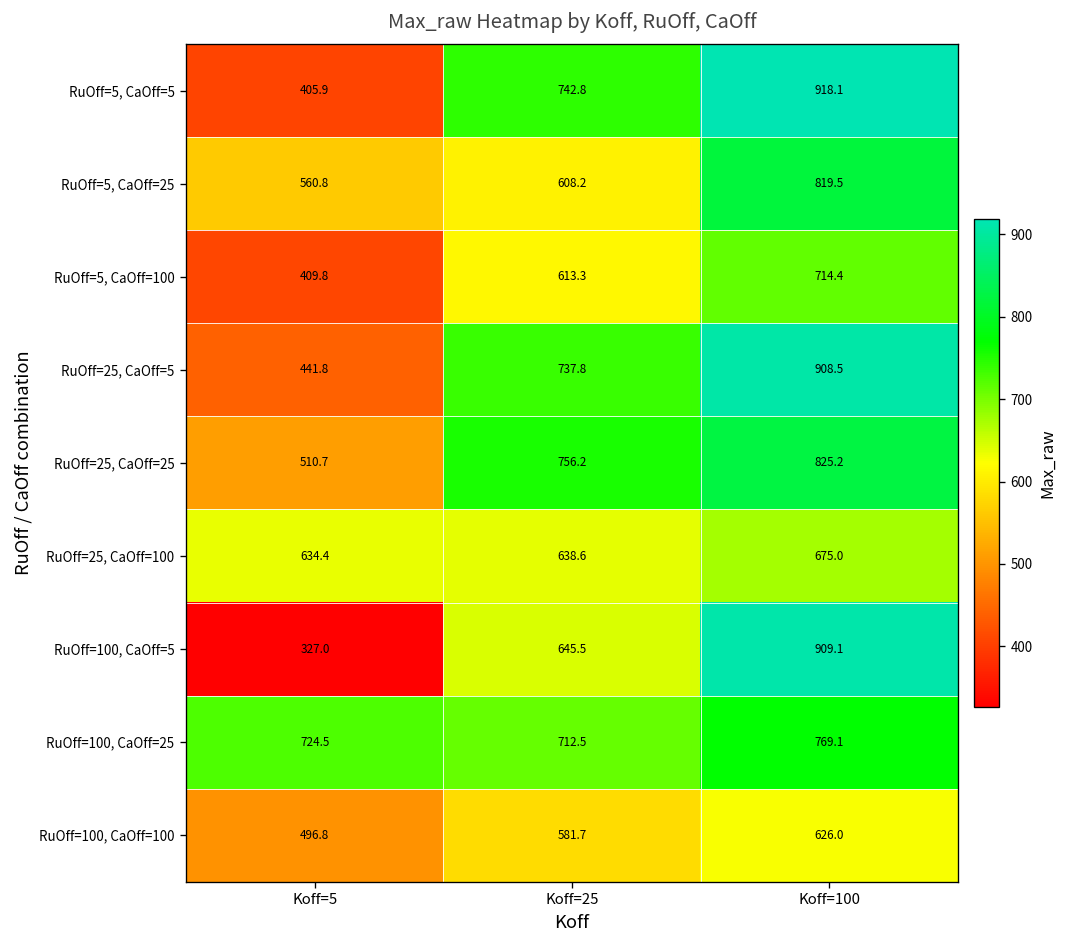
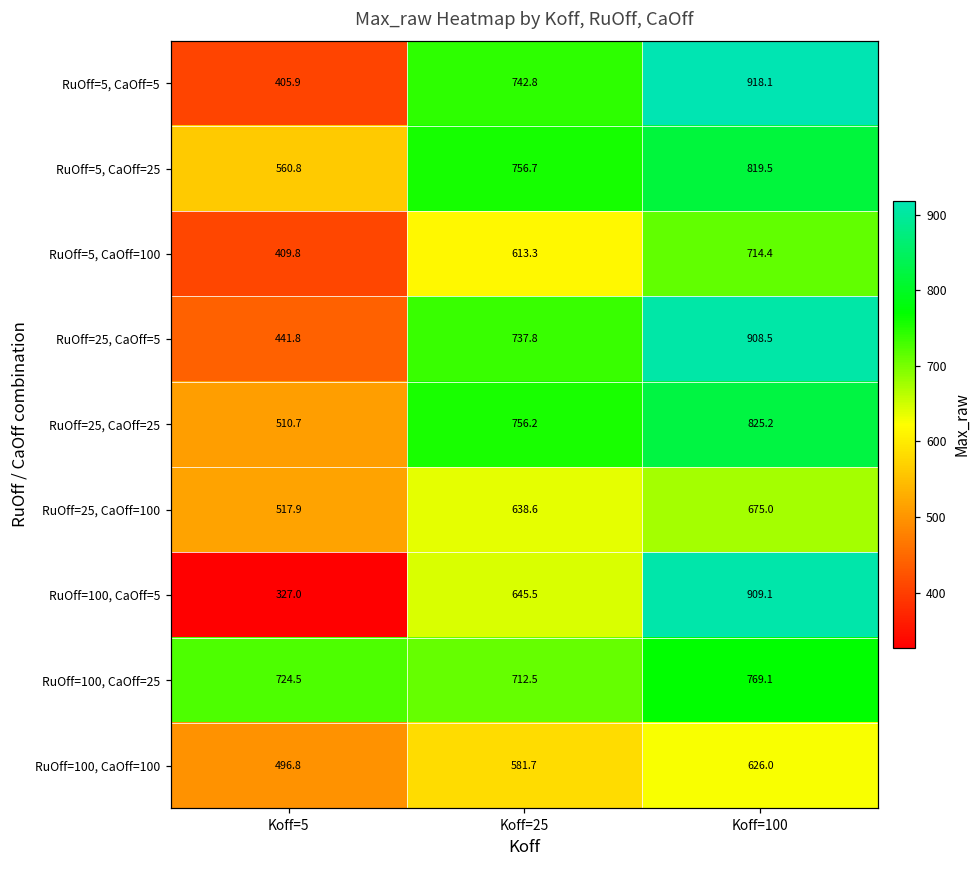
  {
    "RuOff=5, CaOff=5": {
      "Koff=5": 405.9,
      "Koff=25": 742.8,
      "Koff=100": 918.1
    },
    "RuOff=5, CaOff=25": {
      "Koff=5": 560.8,
-     "Koff=25": 608.2,
+     "Koff=25": 756.7,
      "Koff=100": 819.5
    },
    "RuOff=5, CaOff=100": {
      "Koff=5": 409.8,
      "Koff=25": 613.3,
      "Koff=100": 714.4
    },
    "RuOff=25, CaOff=5": {
      "Koff=5": 441.8,
      "Koff=25": 737.8,
      "Koff=100": 908.5
    },
    "RuOff=25, CaOff=25": {
      "Koff=5": 510.7,
      "Koff=25": 756.2,
      "Koff=100": 825.2
    },
    "RuOff=25, CaOff=100": {
-     "Koff=5": 634.4,
+     "Koff=5": 517.9,
      "Koff=25": 638.6,
      "Koff=100": 675.0
    },
    "RuOff=100, CaOff=5": {
      "Koff=5": 327.0,
      "Koff=25": 645.5,
      "Koff=100": 909.1
    },
    "RuOff=100, CaOff=25": {
      "Koff=5": 724.5,
      "Koff=25": 712.5,
      "Koff=100": 769.1
    },
    "RuOff=100, CaOff=100": {
      "Koff=5": 496.8,
      "Koff=25": 581.7,
      "Koff=100": 626.0
    }
  }
